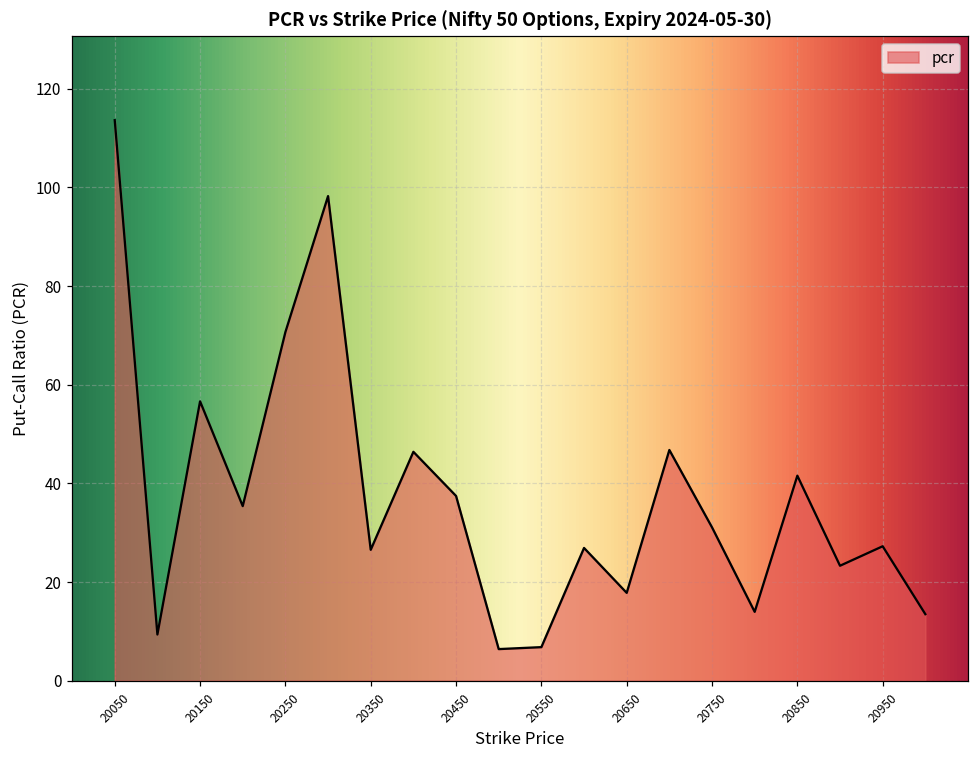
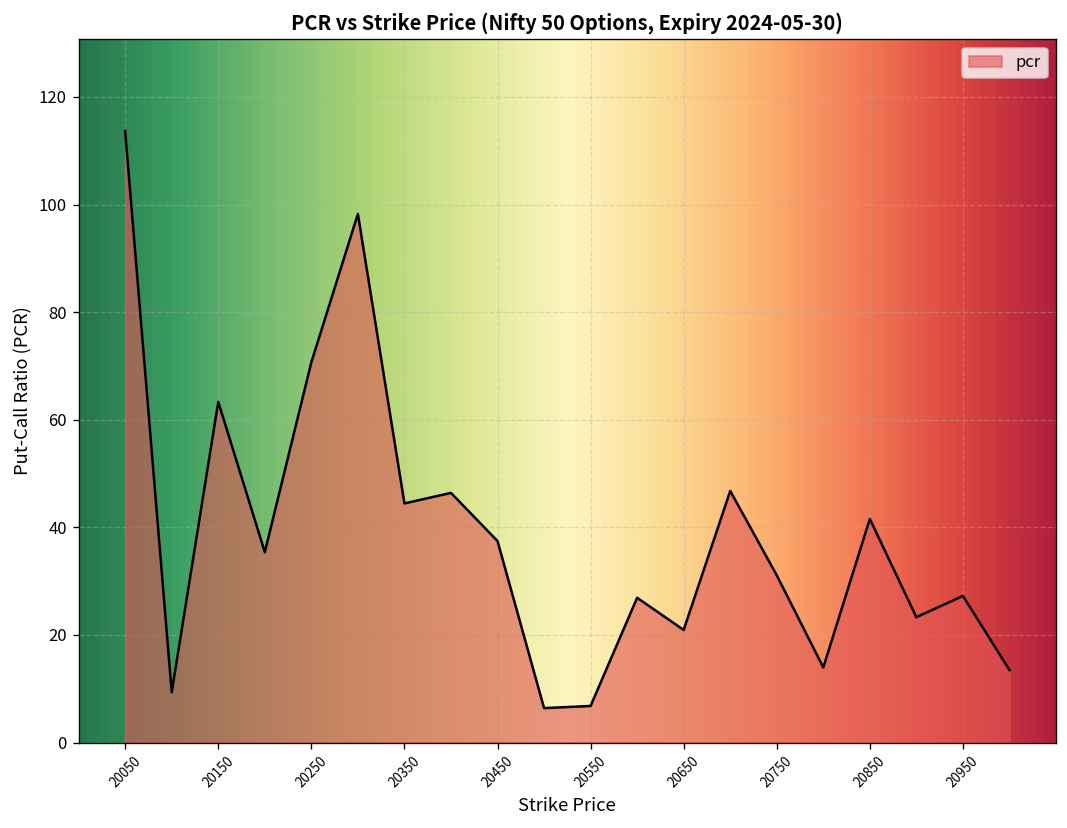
  {
    "20050": 114,
-   "20150": 57,
+   "20150": 63,
    "20250": 71,
-   "20350": 27,
+   "20350": 44,
    "20450": 37,
    "20550": 7,
-   "20650": 18,
+   "20650": 21,
    "20750": 31,
    "20850": 42,
    "20950": 27
  }
